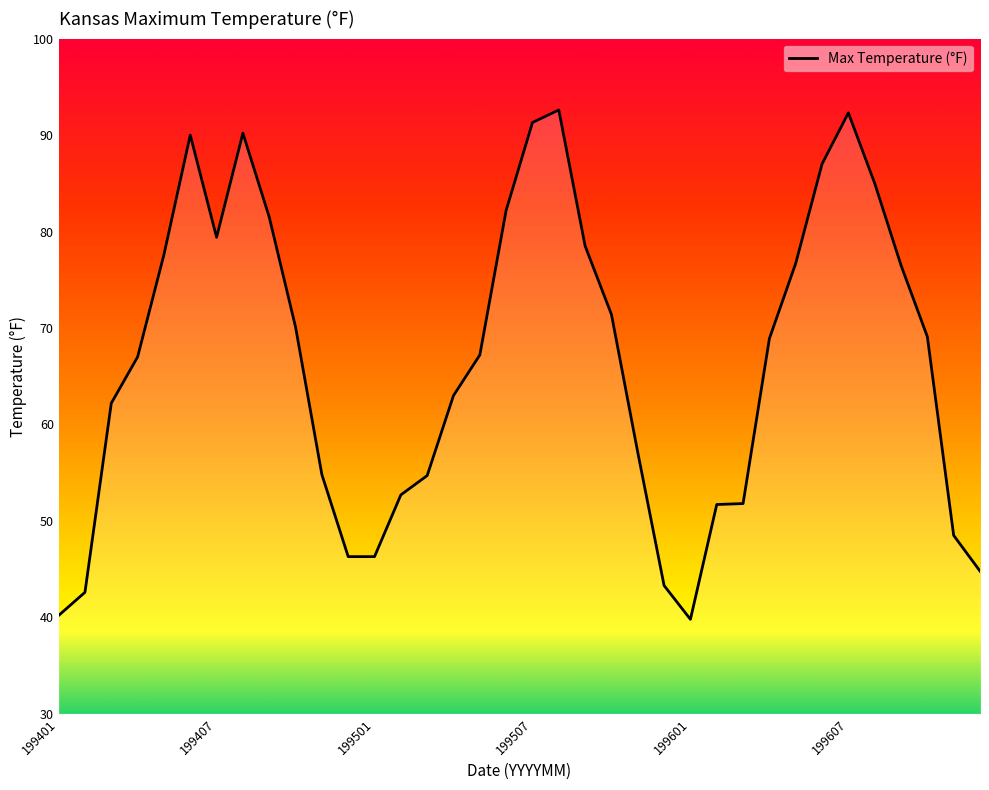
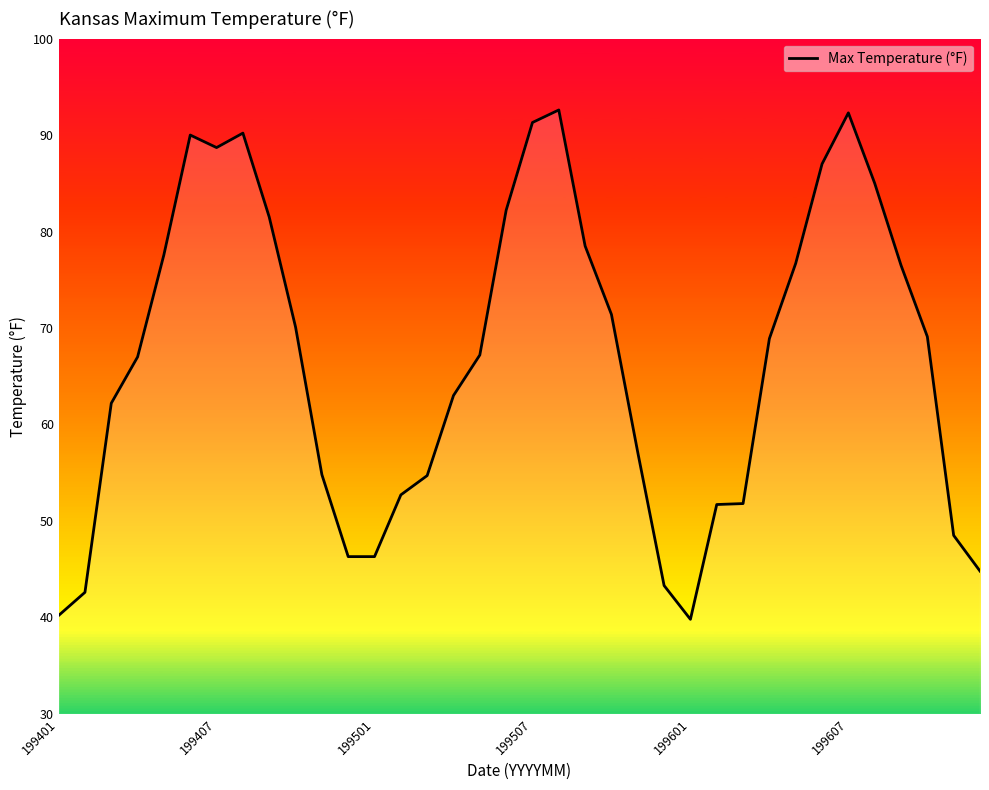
  {
    "199401": 40,
-   "199407": 79,
+   "199407": 89,
    "199501": 46,
    "199507": 91,
    "199601": 40,
    "199607": 92
  }
